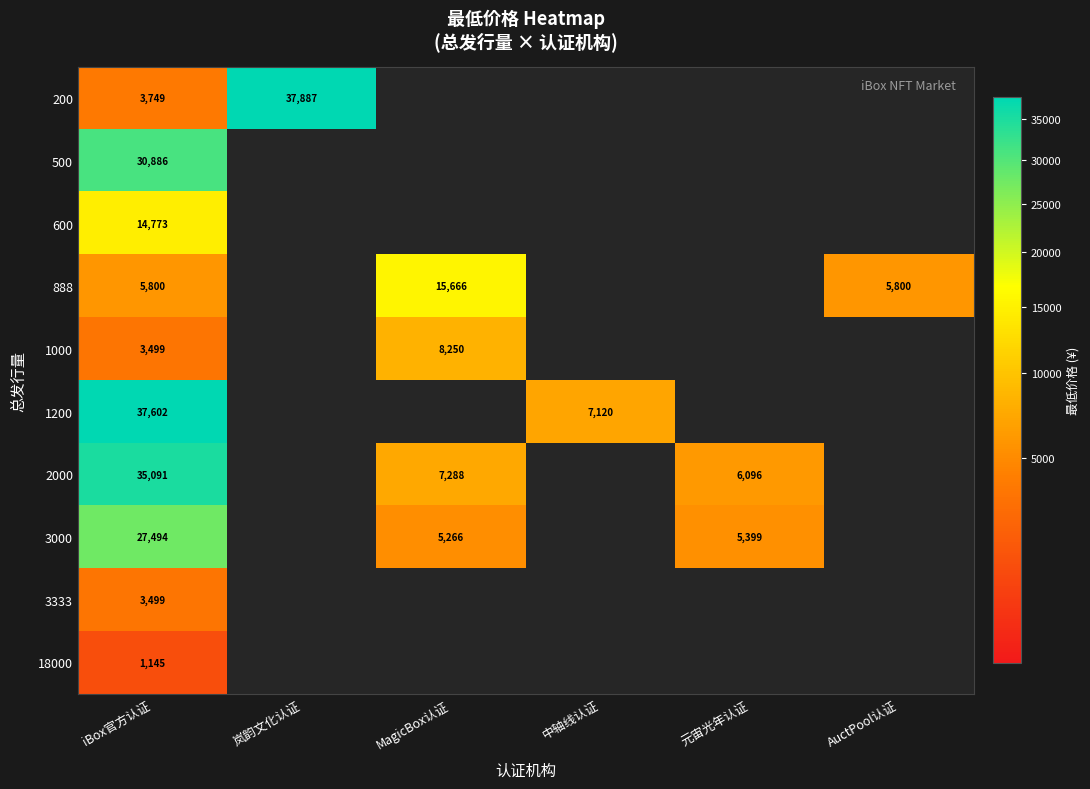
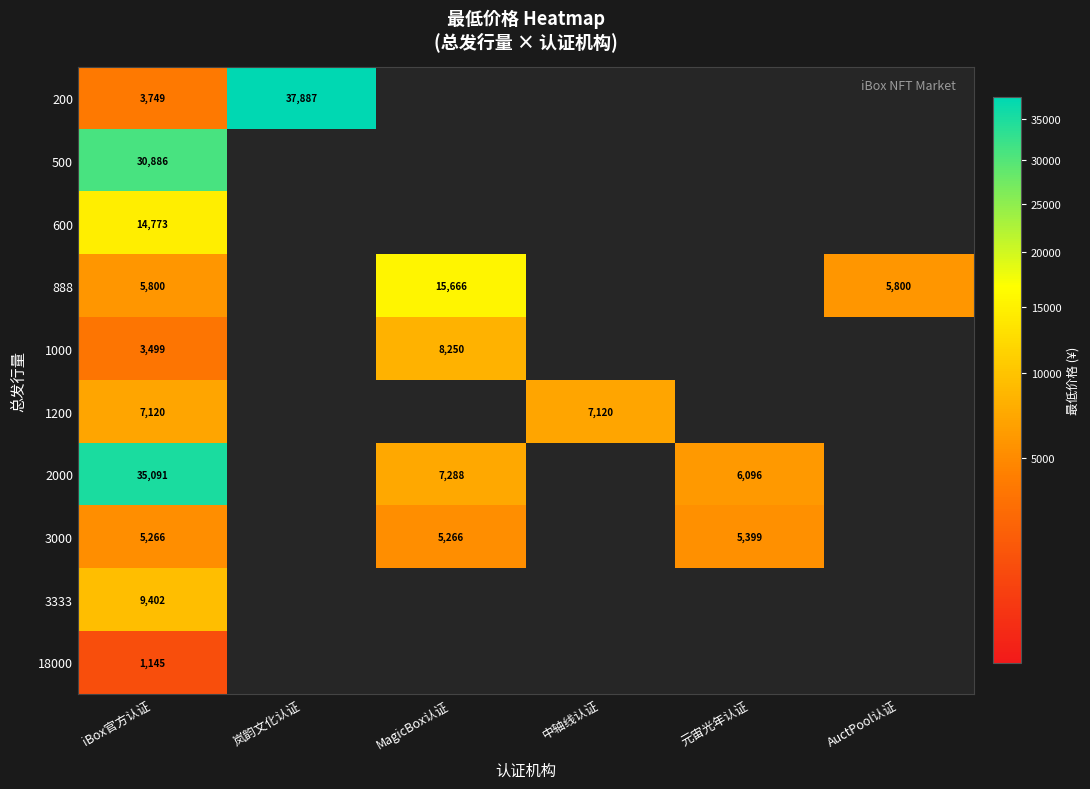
  {
    "200": {
      "iBox官方认证": "3,749",
      "岚韵文化认证": "37,887"
    },
    "500": {
      "iBox官方认证": "30,886"
    },
    "600": {
      "iBox官方认证": "14,773"
    },
    "888": {
      "iBox官方认证": "5,800",
      "MagicBox认证": "15,666",
      "AuctPool认证": "5,800"
    },
    "1000": {
      "iBox官方认证": "3,499",
      "MagicBox认证": "8,250"
    },
    "1200": {
-     "iBox官方认证": "37,602",
+     "iBox官方认证": "7,120",
      "中轴线认证": "7,120"
    },
    "2000": {
      "iBox官方认证": "35,091",
      "MagicBox认证": "7,288",
      "元宙光年认证": "6,096"
    },
    "3000": {
-     "iBox官方认证": "27,494",
+     "iBox官方认证": "5,266",
      "MagicBox认证": "5,266",
      "元宙光年认证": "5,399"
    },
    "3333": {
-     "iBox官方认证": "3,499"
+     "iBox官方认证": "9,402"
    },
    "18000": {
      "iBox官方认证": "1,145"
    }
  }
